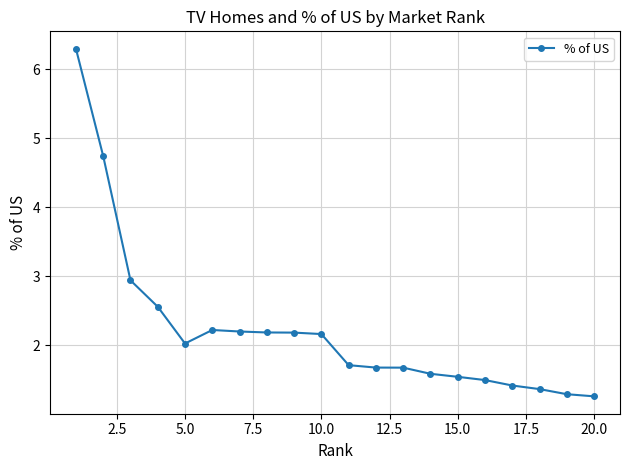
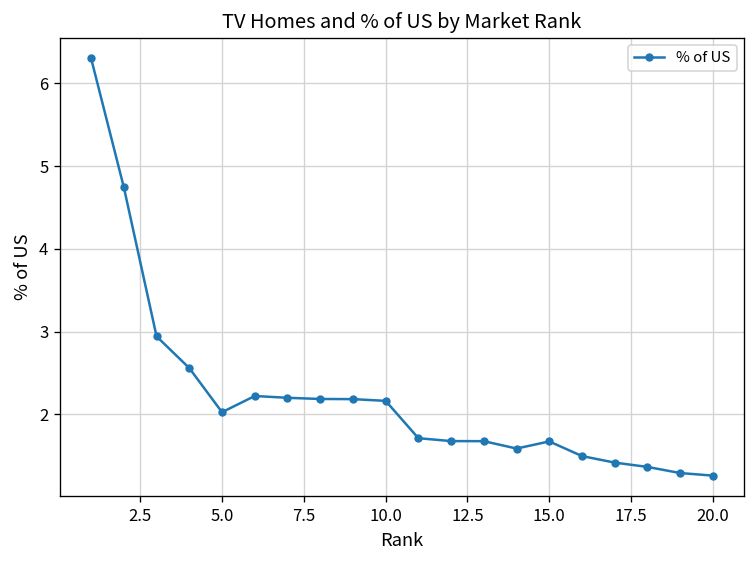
  {
    "5.0": 2.0,
    "10.0": 2.2,
-   "15.0": 1.5,
+   "15.0": 1.7,
    "20.0": 1.3
  }
